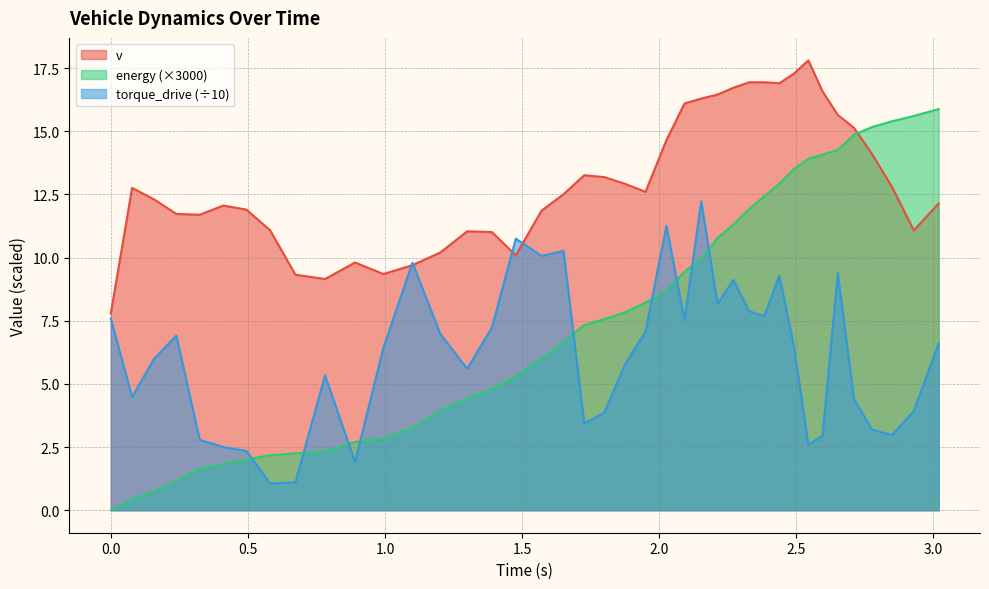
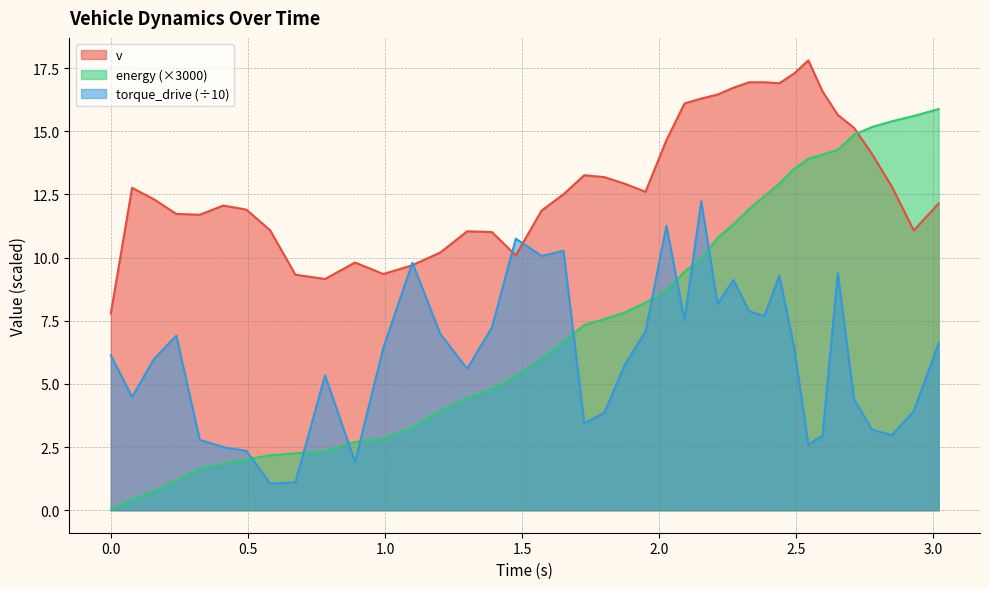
  {
    "v": {
      "0.0": 7.8
    },
    "energy (×3000)": {
      "0.0": 0.0
    },
    "torque_drive (÷10)": {
-     "0.0": 7.6
+     "0.0": 6.1
    }
  }
